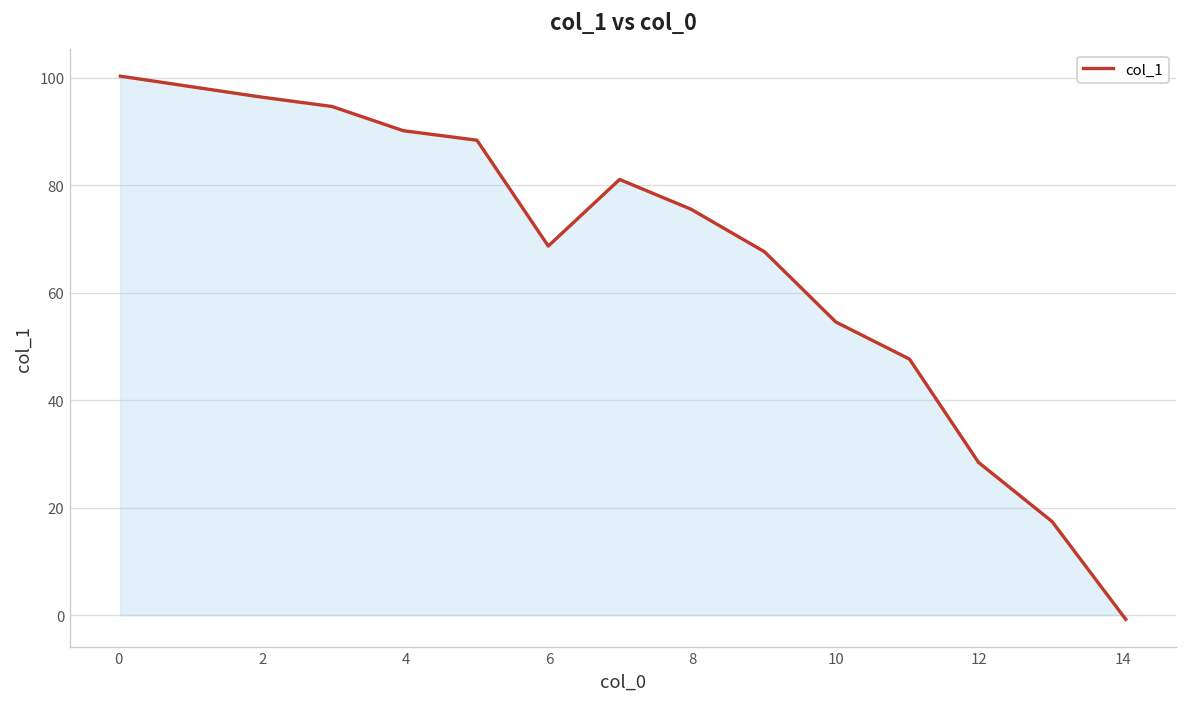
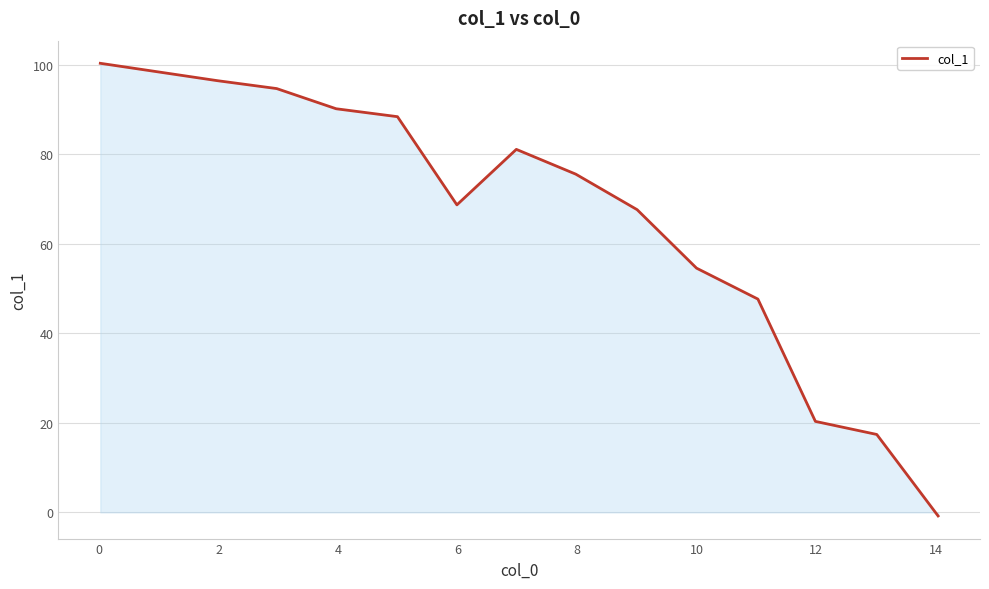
  {
    "col_1": {
-     "12": 28
+     "12": 20
    }
  }
